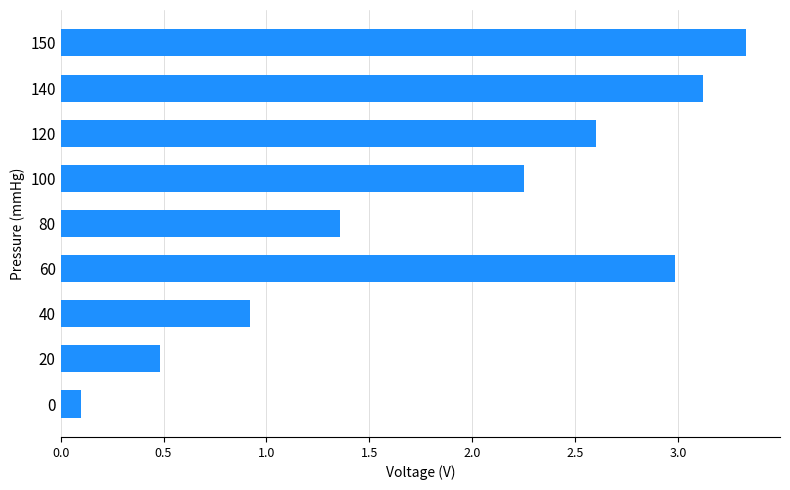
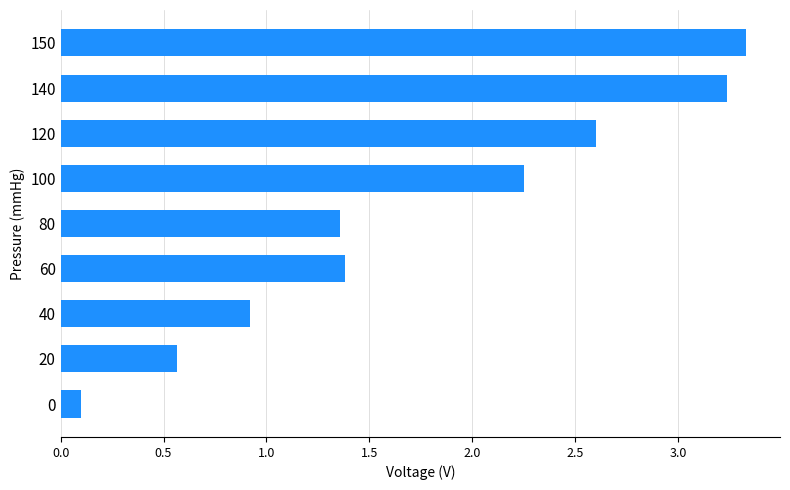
  {
    "150": 3.33,
-   "140": 3.12,
+   "140": 3.24,
    "120": 2.60,
    "100": 2.25,
    "80": 1.36,
-   "60": 2.99,
+   "60": 1.38,
    "40": 0.92,
-   "20": 0.49,
+   "20": 0.57,
    "0": 0.10
  }
